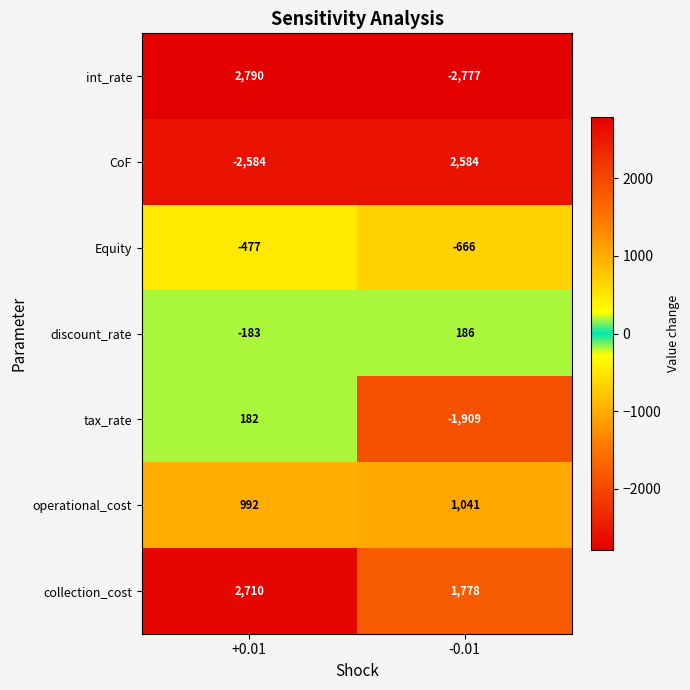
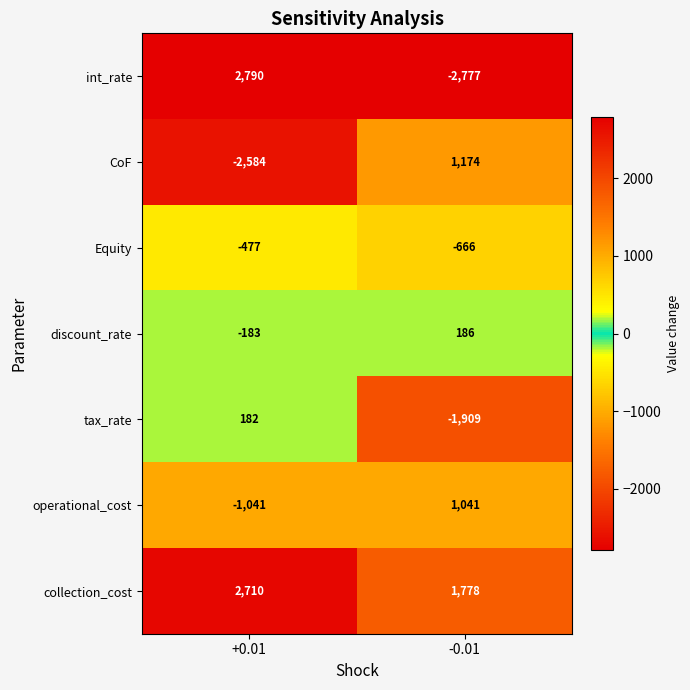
  {
    "int_rate": {
      "+0.01": "2,790",
      "-0.01": "-2,777"
    },
    "CoF": {
      "+0.01": "-2,584",
-     "-0.01": "2,584"
+     "-0.01": "1,174"
    },
    "Equity": {
      "+0.01": "-477",
      "-0.01": "-666"
    },
    "discount_rate": {
      "+0.01": "-183",
      "-0.01": "186"
    },
    "tax_rate": {
      "+0.01": "182",
      "-0.01": "-1,909"
    },
    "operational_cost": {
-     "+0.01": "992",
+     "+0.01": "-1,041",
      "-0.01": "1,041"
    },
    "collection_cost": {
      "+0.01": "2,710",
      "-0.01": "1,778"
    }
  }
